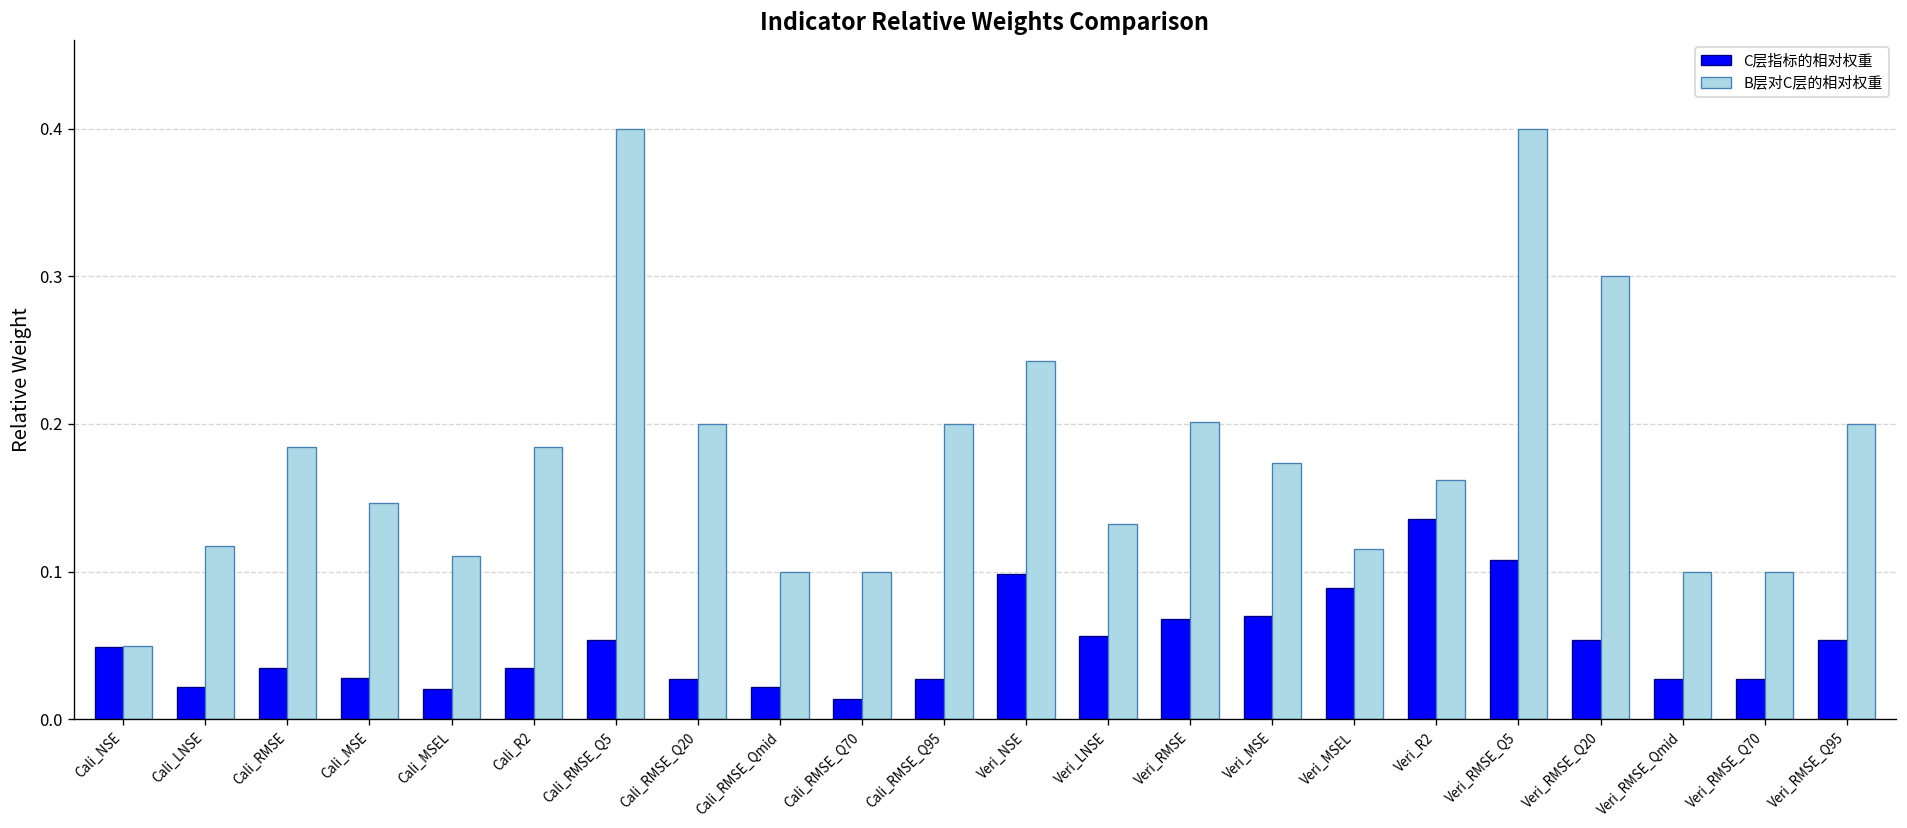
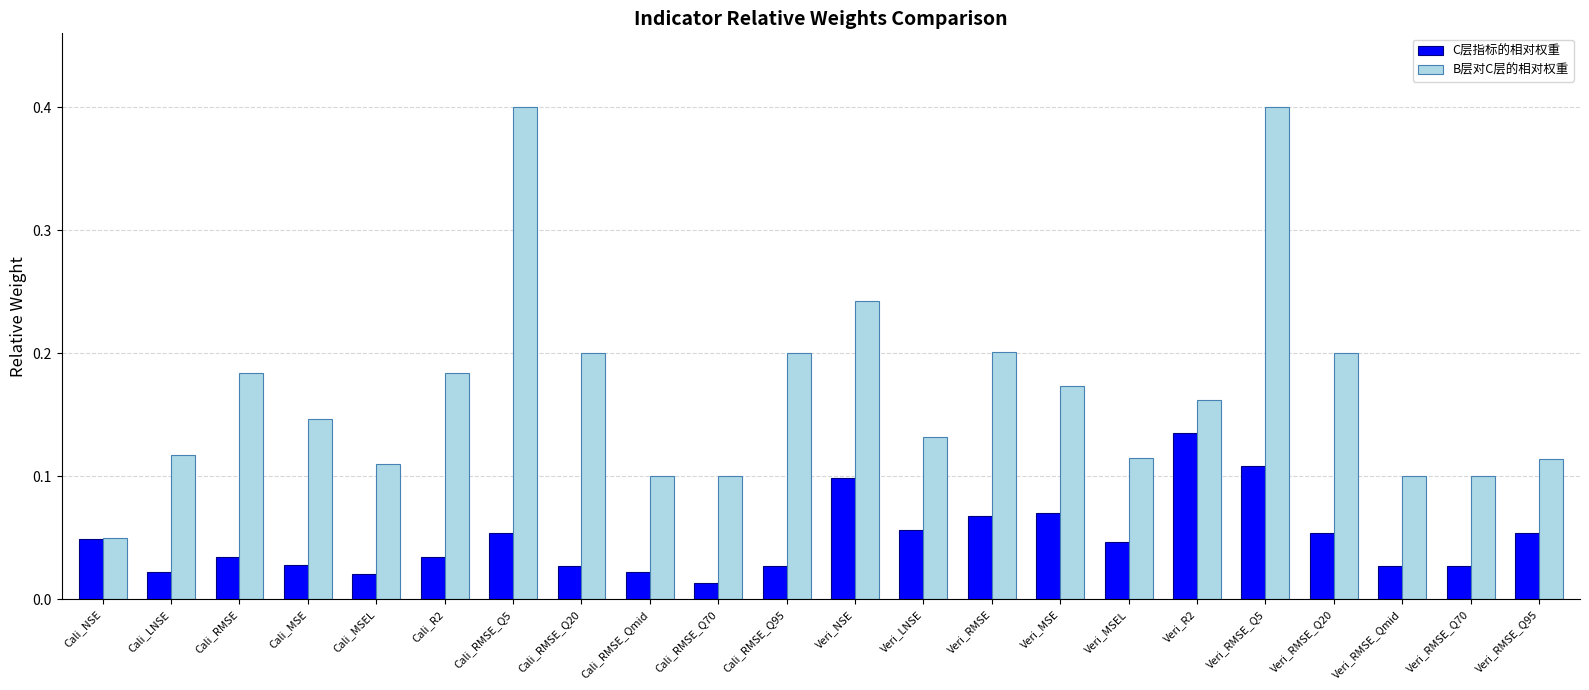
  {
    "C层指标的相对权重": {
      "Cali_NSE": 0.049,
      "Cali_LNSE": 0.022,
      "Cali_RMSE": 0.035,
      "Cali_MSE": 0.028,
      "Cali_MSEL": 0.021,
      "Cali_R2": 0.035,
      "Cali_RMSE_Q5": 0.054,
      "Cali_RMSE_Q20": 0.027,
      "Cali_RMSE_Qmid": 0.022,
      "Cali_RMSE_Q70": 0.014,
      "Cali_RMSE_Q95": 0.027,
      "Veri_NSE": 0.098,
      "Veri_LNSE": 0.056,
      "Veri_RMSE": 0.068,
      "Veri_MSE": 0.070,
-     "Veri_MSEL": 0.089,
+     "Veri_MSEL": 0.047,
      "Veri_R2": 0.136,
      "Veri_RMSE_Q5": 0.108,
      "Veri_RMSE_Q20": 0.054,
      "Veri_RMSE_Qmid": 0.027,
      "Veri_RMSE_Q70": 0.027,
      "Veri_RMSE_Q95": 0.054
    },
    "B层对C层的相对权重": {
      "Cali_NSE": 0.050,
      "Cali_LNSE": 0.117,
      "Cali_RMSE": 0.184,
      "Cali_MSE": 0.146,
      "Cali_MSEL": 0.110,
      "Cali_R2": 0.184,
      "Cali_RMSE_Q5": 0.400,
      "Cali_RMSE_Q20": 0.200,
      "Cali_RMSE_Qmid": 0.100,
      "Cali_RMSE_Q70": 0.100,
      "Cali_RMSE_Q95": 0.200,
      "Veri_NSE": 0.243,
      "Veri_LNSE": 0.132,
      "Veri_RMSE": 0.201,
      "Veri_MSE": 0.173,
      "Veri_MSEL": 0.115,
      "Veri_R2": 0.162,
      "Veri_RMSE_Q5": 0.400,
-     "Veri_RMSE_Q20": 0.3,
+     "Veri_RMSE_Q20": 0.2,
      "Veri_RMSE_Qmid": 0.100,
      "Veri_RMSE_Q70": 0.100,
-     "Veri_RMSE_Q95": 0.200
+     "Veri_RMSE_Q95": 0.114
    }
  }
